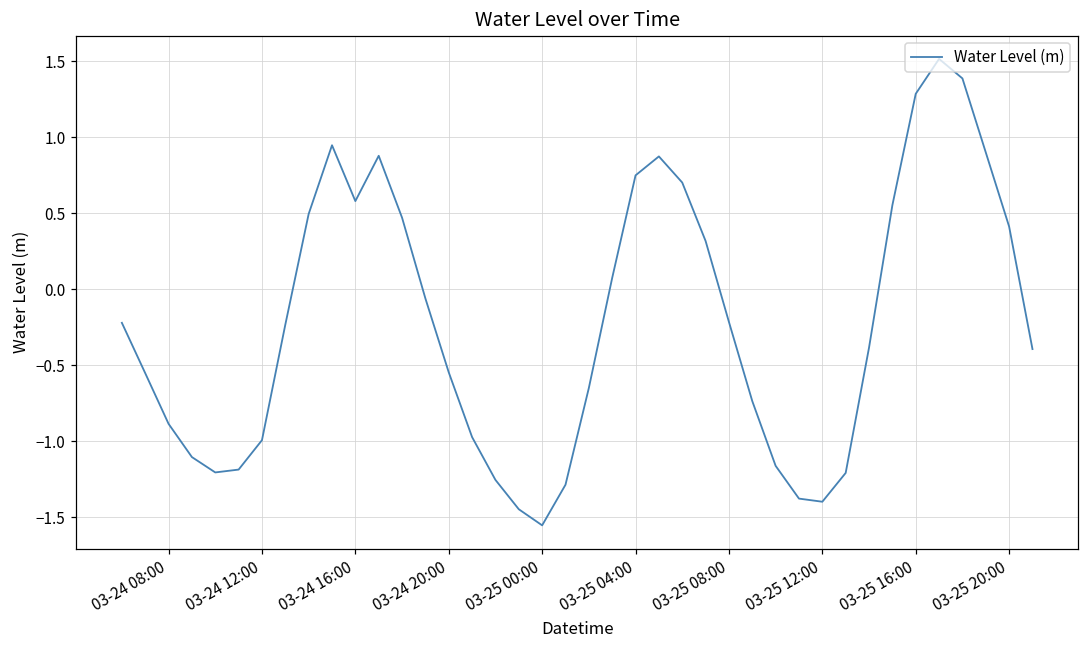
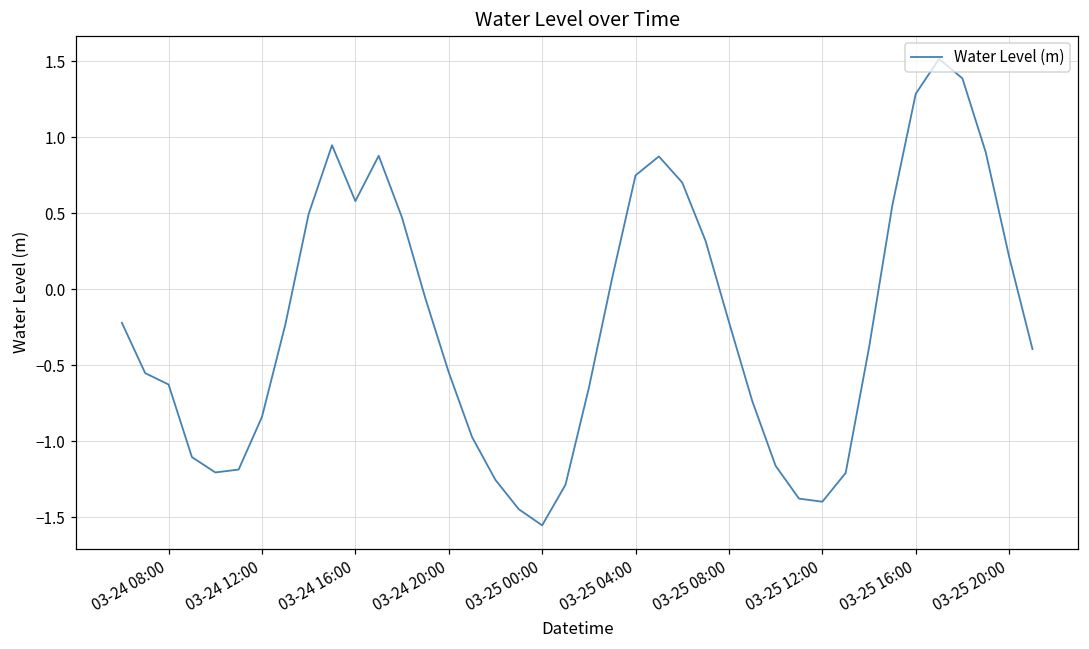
  {
-   "03-24 08:00": -0.88,
-   "03-24 12:00": -0.99,
+   "03-24 08:00": -0.63,
+   "03-24 12:00": -0.84,
    "03-24 16:00": 0.58,
    "03-24 20:00": -0.55,
    "03-25 00:00": -1.55,
    "03-25 04:00": 0.75,
    "03-25 08:00": -0.21,
    "03-25 12:00": -1.40,
    "03-25 16:00": 1.29,
-   "03-25 20:00": 0.41
+   "03-25 20:00": 0.21
  }
